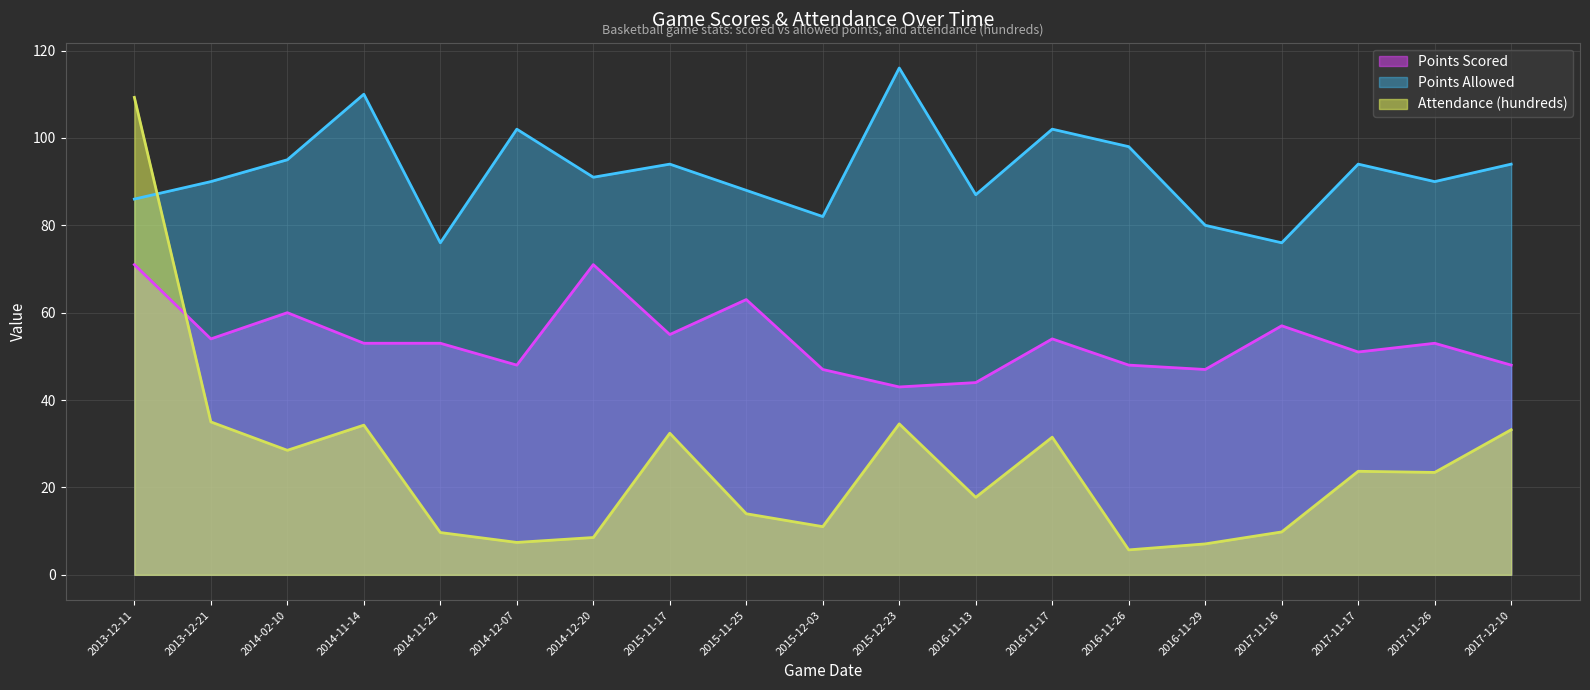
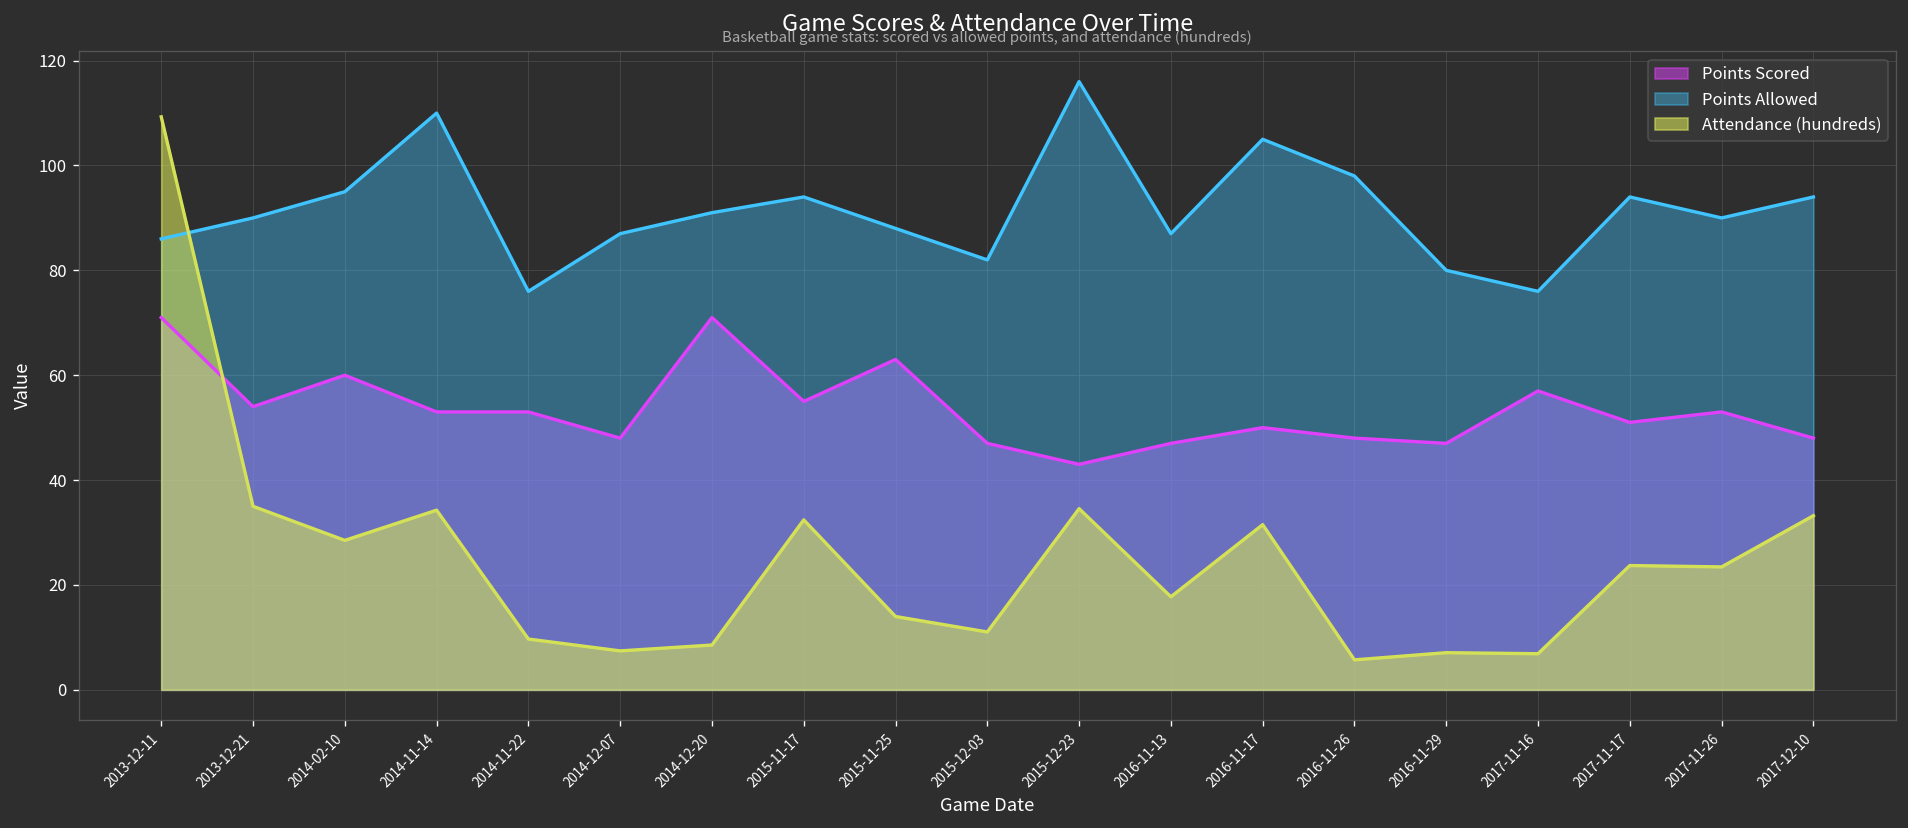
  {
    "Points Scored": {
      "2013-12-11": 71,
      "2013-12-21": 54,
      "2014-02-10": 60,
      "2014-11-14": 53,
      "2014-11-22": 53,
      "2014-12-07": 48,
      "2014-12-20": 71,
      "2015-11-17": 55,
      "2015-11-25": 63,
      "2015-12-03": 47,
      "2015-12-23": 43,
-     "2016-11-13": 44,
-     "2016-11-17": 54,
+     "2016-11-13": 47,
+     "2016-11-17": 50,
      "2016-11-26": 48,
      "2016-11-29": 47,
      "2017-11-16": 57,
      "2017-11-17": 51,
      "2017-11-26": 53,
      "2017-12-10": 48
    },
    "Points Allowed": {
      "2013-12-11": 86,
      "2013-12-21": 90,
      "2014-02-10": 95,
      "2014-11-14": 110,
      "2014-11-22": 76,
-     "2014-12-07": 102,
+     "2014-12-07": 87,
      "2014-12-20": 91,
      "2015-11-17": 94,
      "2015-11-25": 88,
      "2015-12-03": 82,
      "2015-12-23": 116,
      "2016-11-13": 87,
-     "2016-11-17": 102,
+     "2016-11-17": 105,
      "2016-11-26": 98,
      "2016-11-29": 80,
      "2017-11-16": 76,
      "2017-11-17": 94,
      "2017-11-26": 90,
      "2017-12-10": 94
    },
    "Attendance (hundreds)": {
      "2013-12-11": 109,
      "2013-12-21": 35,
      "2014-02-10": 29,
      "2014-11-14": 34,
      "2014-11-22": 10,
      "2014-12-07": 7,
      "2014-12-20": 9,
      "2015-11-17": 32,
      "2015-11-25": 14,
      "2015-12-03": 11,
      "2015-12-23": 35,
      "2016-11-13": 18,
      "2016-11-17": 32,
      "2016-11-26": 6,
      "2016-11-29": 7,
-     "2017-11-16": 10,
+     "2017-11-16": 7,
      "2017-11-17": 24,
      "2017-11-26": 23,
      "2017-12-10": 33
    }
  }
